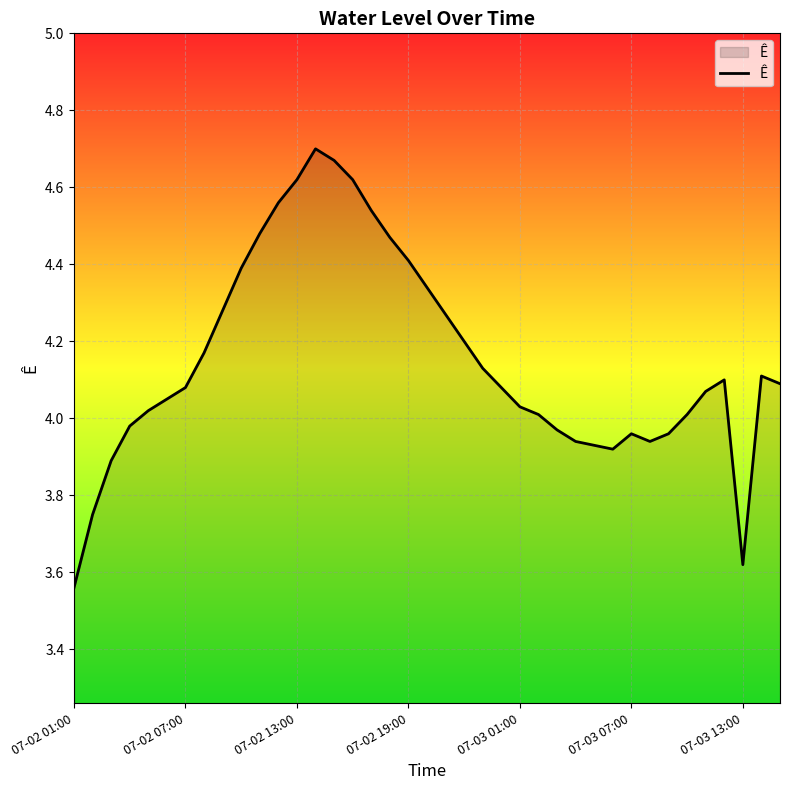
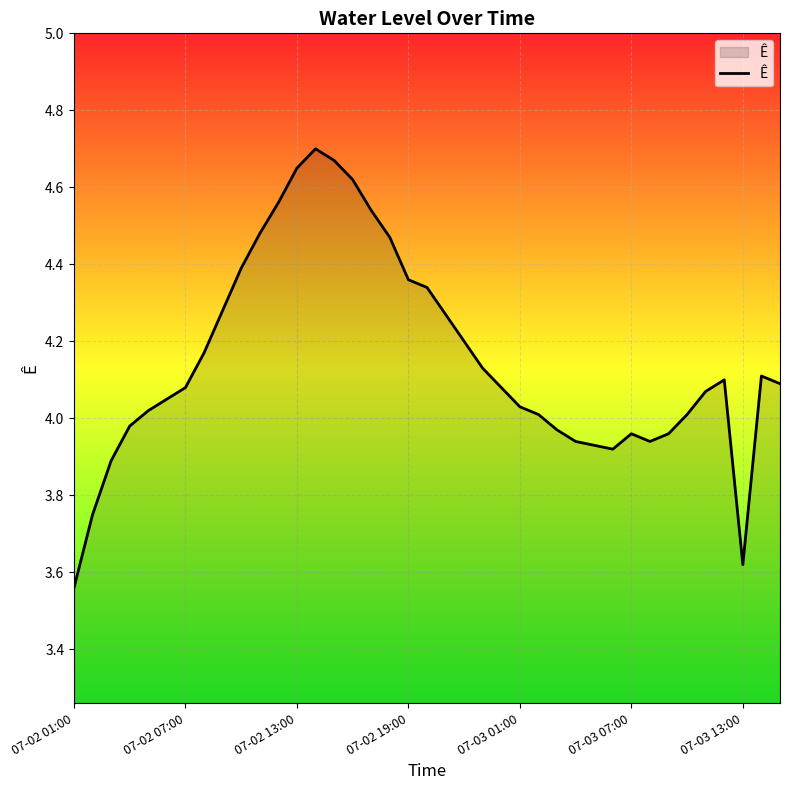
  {
    "07-02 01:00": 3.56,
    "07-02 07:00": 4.08,
-   "07-02 13:00": 4.62,
-   "07-02 19:00": 4.41,
+   "07-02 13:00": 4.65,
+   "07-02 19:00": 4.36,
    "07-03 01:00": 4.03,
    "07-03 07:00": 3.96,
    "07-03 13:00": 3.62
  }
